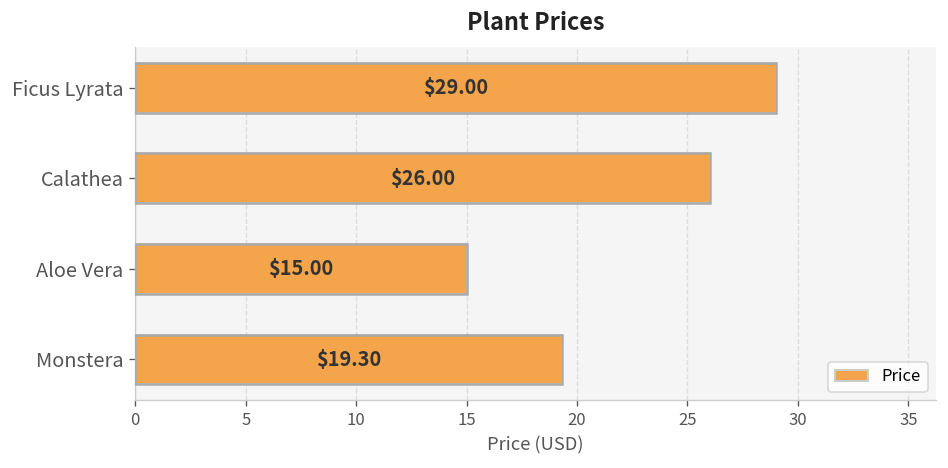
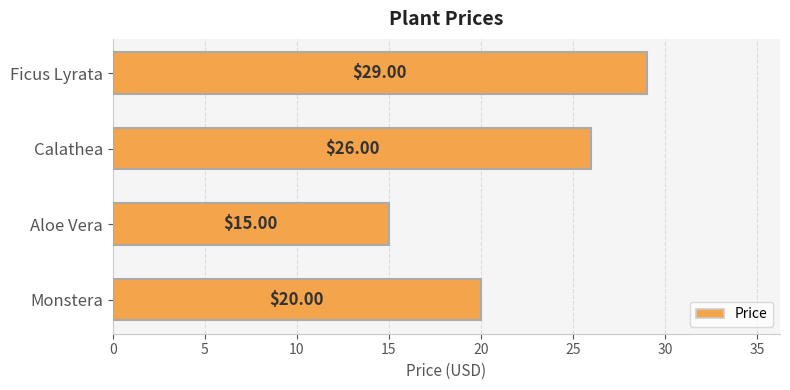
  {
    "Ficus Lyrata": "$29.00",
    "Calathea": "$26.00",
    "Aloe Vera": "$15.00",
-   "Monstera": "$19.30"
+   "Monstera": "$20.00"
  }
